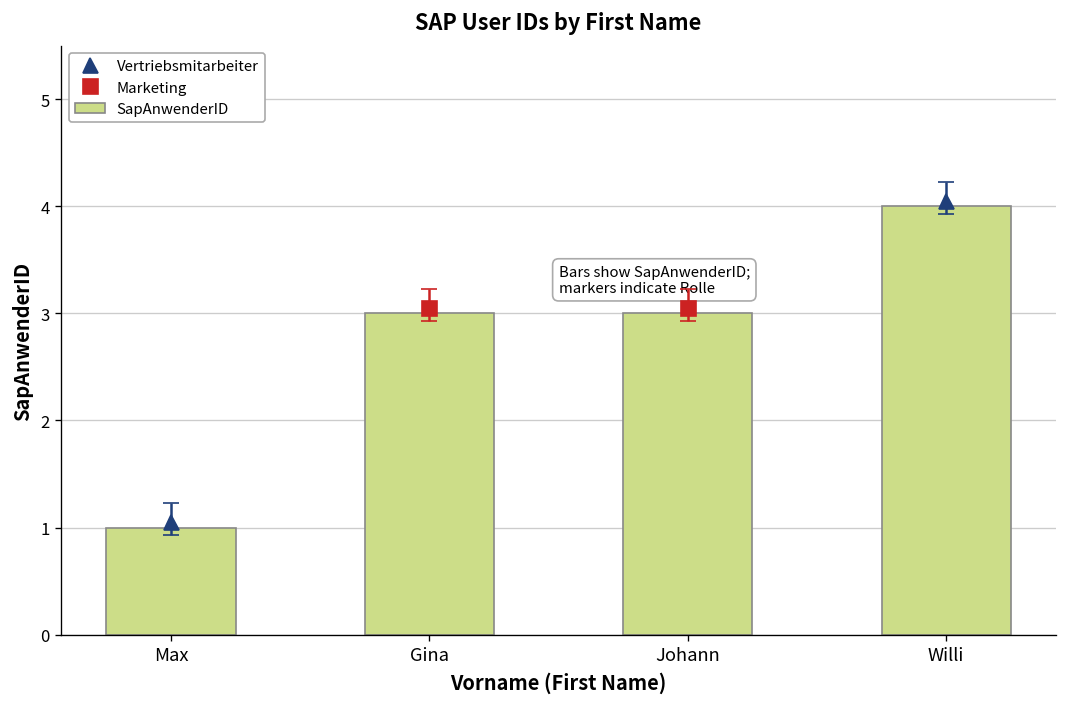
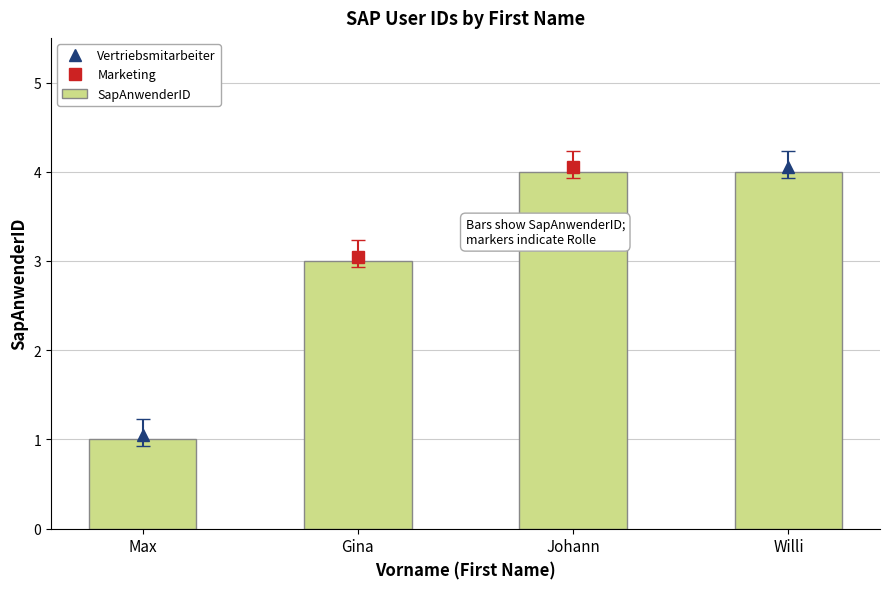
  {
    "SapAnwenderID": {
      "Max": 1,
      "Gina": 3,
-     "Johann": 3,
+     "Johann": 4,
      "Willi": 4
    }
  }
